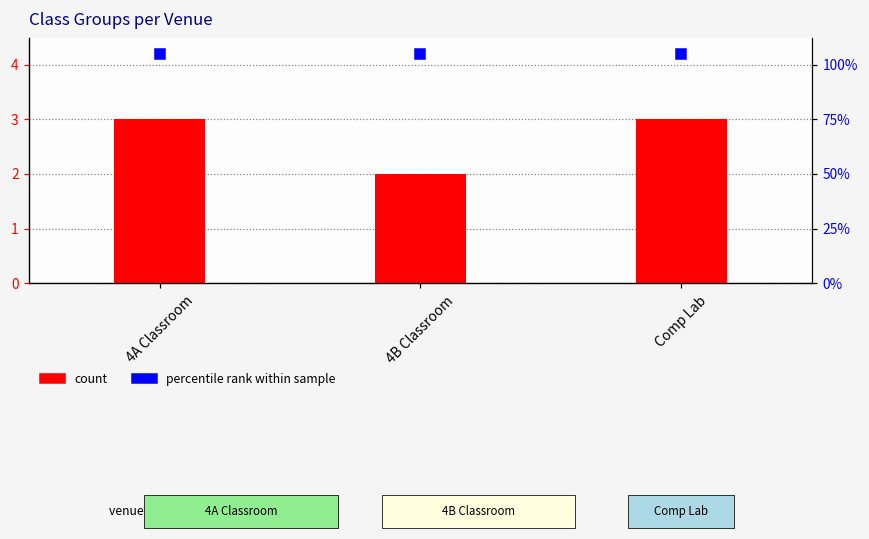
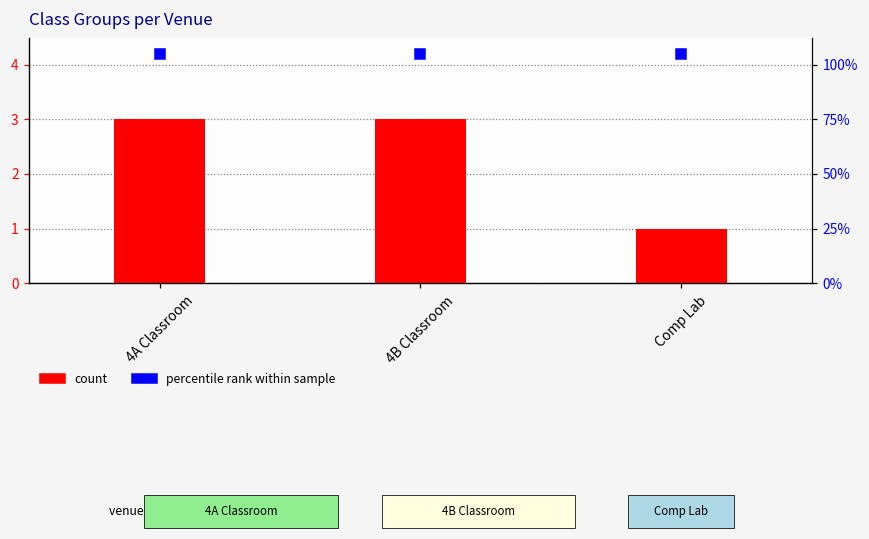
  {
    "count": {
      "4A Classroom": 3,
-     "4B Classroom": 2,
-     "Comp Lab": 3
+     "4B Classroom": 3,
+     "Comp Lab": 1
    }
  }
